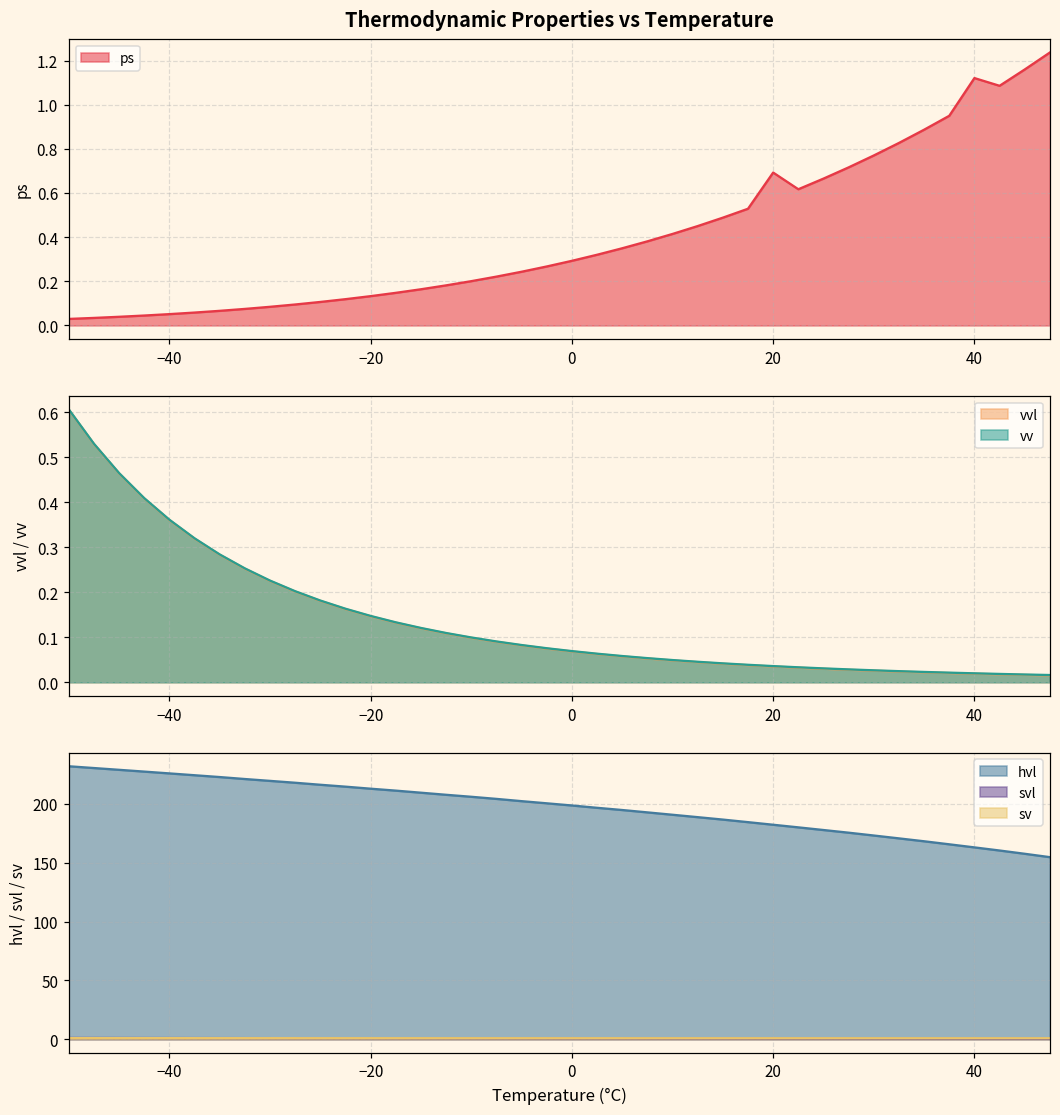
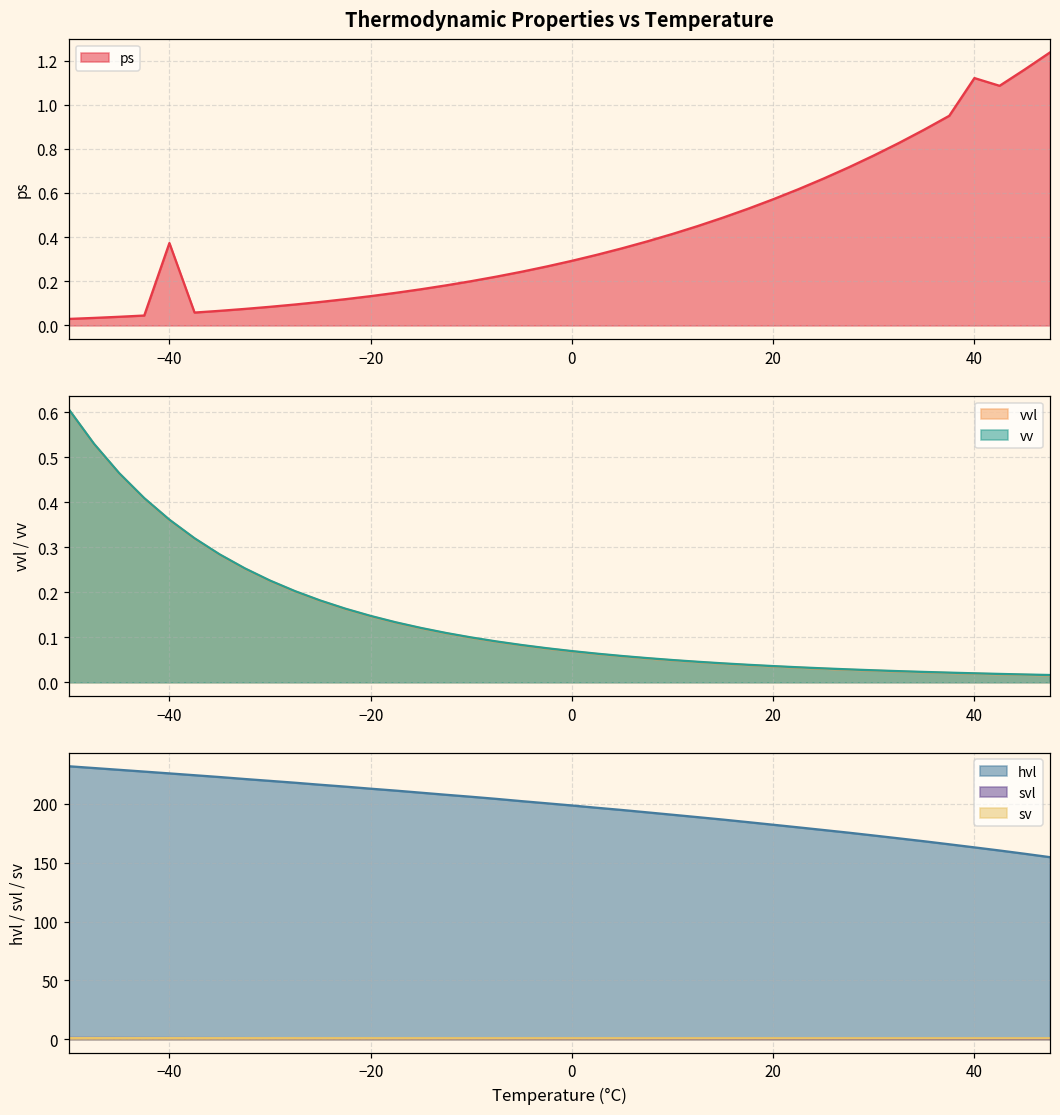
  {
    "Thermodynamic Properties vs Temperature": {
-     "−40": 0.05,
+     "−40": 0.37,
      "−20": 0.13,
      "0": 0.29,
-     "20": 0.69,
+     "20": 0.57,
      "40": 1.12
    }
  }
